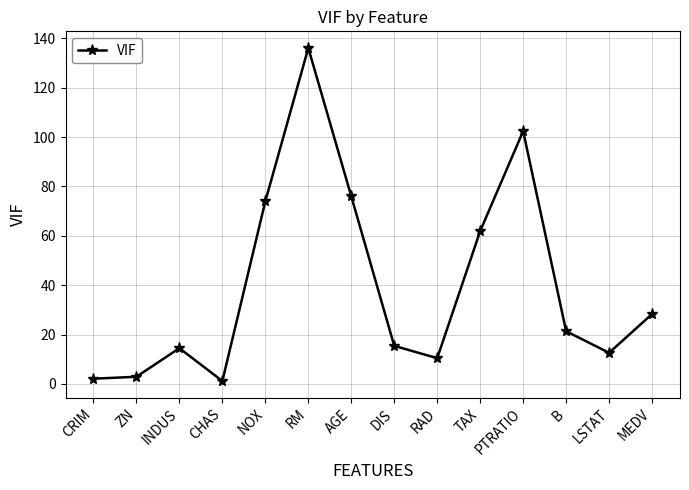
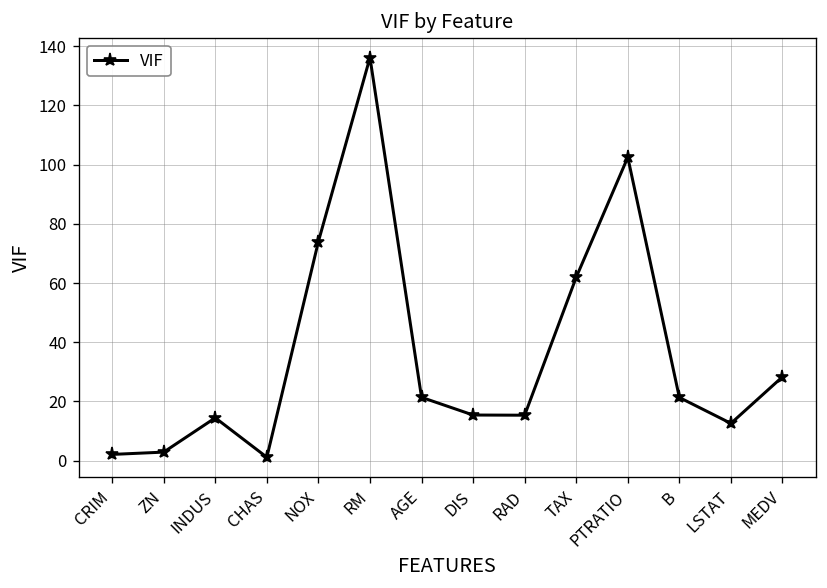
  {
    "CRIM": 2,
    "ZN": 3,
    "INDUS": 14,
    "CHAS": 1,
    "NOX": 74,
    "RM": 136,
-   "AGE": 76,
+   "AGE": 21,
    "DIS": 15,
-   "RAD": 10,
+   "RAD": 15,
    "TAX": 62,
    "PTRATIO": 102,
    "B": 21,
    "LSTAT": 13,
    "MEDV": 28
  }
